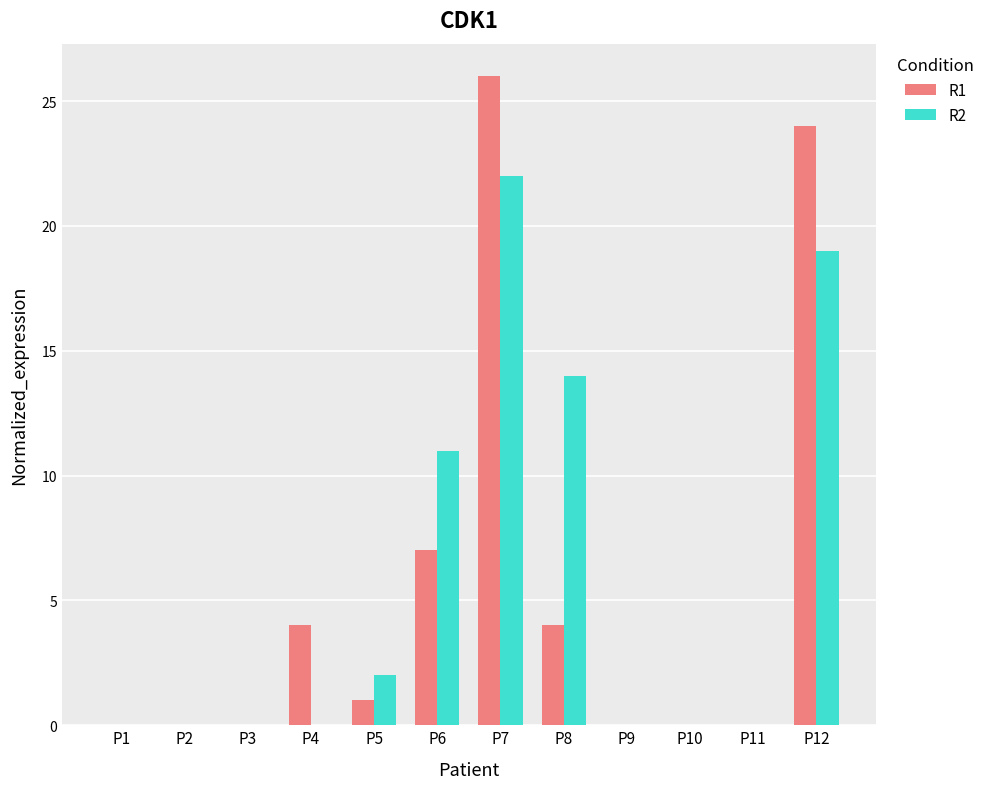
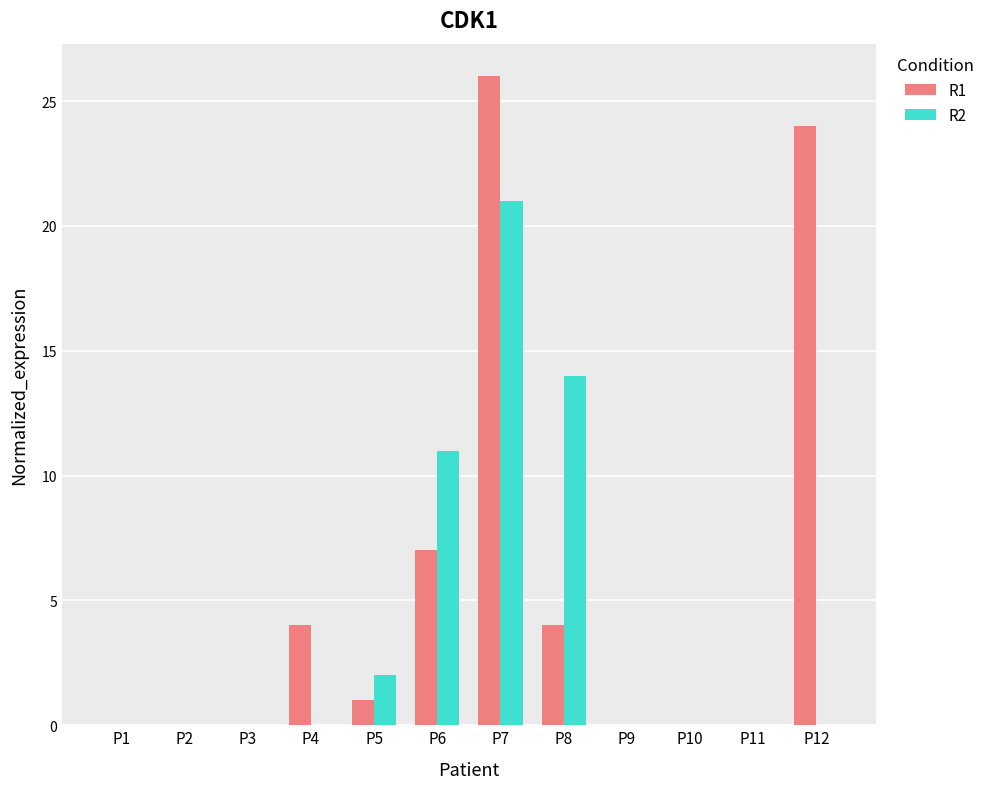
  {
    "R1": {
      "P1": 0,
      "P2": 0,
      "P3": 0,
      "P4": 4,
      "P5": 1,
      "P6": 7,
      "P7": 26,
      "P8": 4,
      "P9": 0,
      "P10": 0,
      "P11": 0,
      "P12": 24
    },
    "R2": {
      "P1": 0,
      "P2": 0,
      "P3": 0,
      "P4": 0,
      "P5": 2,
      "P6": 11,
-     "P7": 22,
+     "P7": 21,
      "P8": 14,
      "P9": 0,
      "P10": 0,
      "P11": 0,
-     "P12": 19
+     "P12": 0
    }
  }
